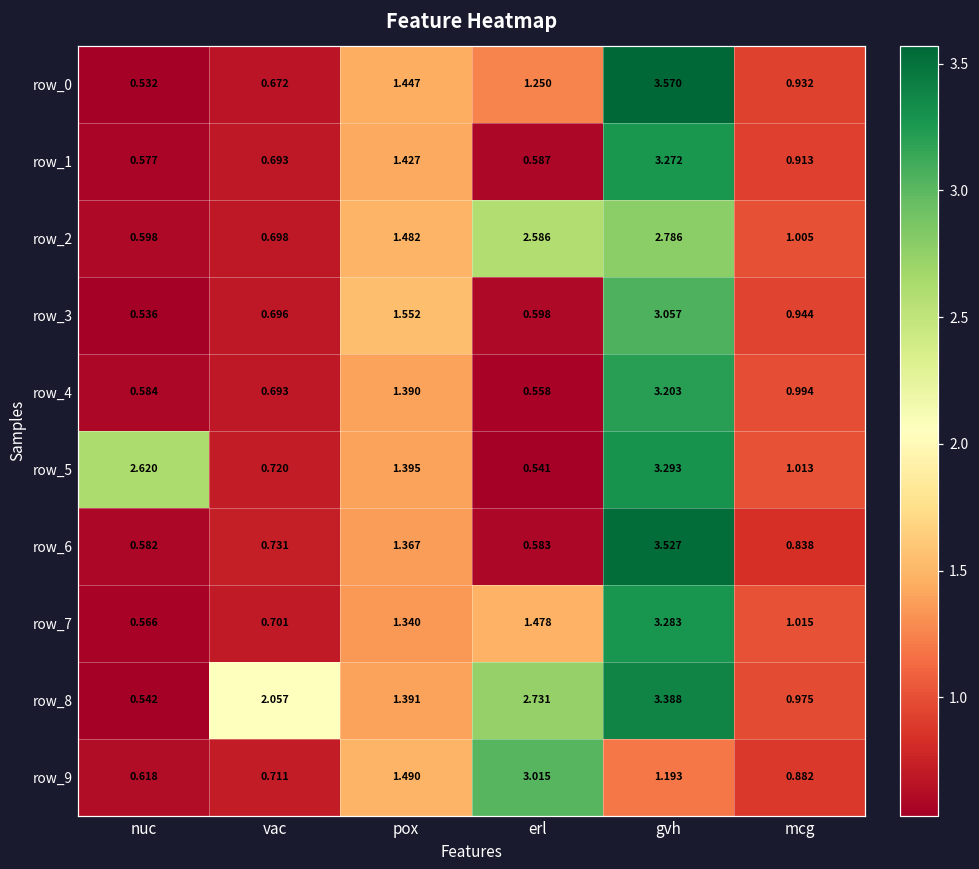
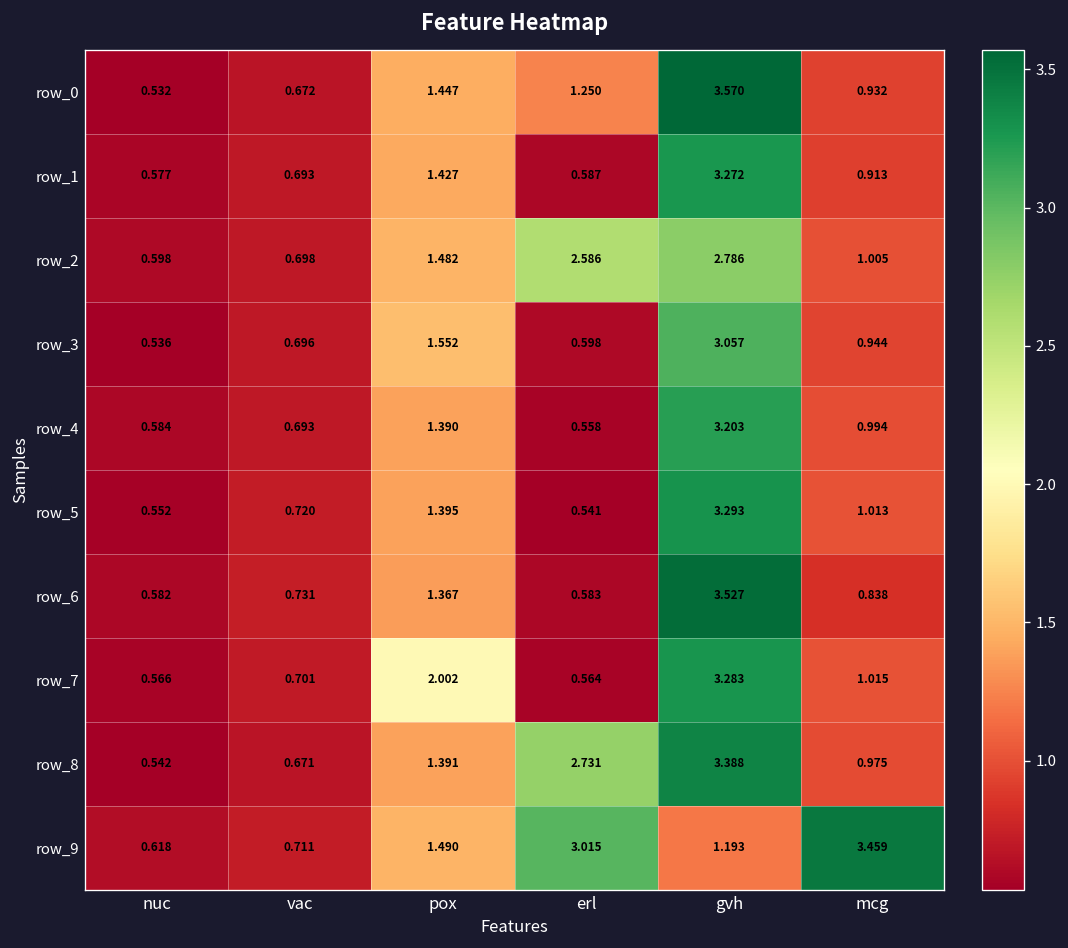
  {
    "row_0": {
      "nuc": 0.532,
      "vac": 0.672,
      "pox": 1.447,
      "erl": 1.250,
      "gvh": 3.570,
      "mcg": 0.932
    },
    "row_1": {
      "nuc": 0.577,
      "vac": 0.693,
      "pox": 1.427,
      "erl": 0.587,
      "gvh": 3.272,
      "mcg": 0.913
    },
    "row_2": {
      "nuc": 0.598,
      "vac": 0.698,
      "pox": 1.482,
      "erl": 2.586,
      "gvh": 2.786,
      "mcg": 1.005
    },
    "row_3": {
      "nuc": 0.536,
      "vac": 0.696,
      "pox": 1.552,
      "erl": 0.598,
      "gvh": 3.057,
      "mcg": 0.944
    },
    "row_4": {
      "nuc": 0.584,
      "vac": 0.693,
      "pox": 1.390,
      "erl": 0.558,
      "gvh": 3.203,
      "mcg": 0.994
    },
    "row_5": {
-     "nuc": 2.620,
+     "nuc": 0.552,
      "vac": 0.720,
      "pox": 1.395,
      "erl": 0.541,
      "gvh": 3.293,
      "mcg": 1.013
    },
    "row_6": {
      "nuc": 0.582,
      "vac": 0.731,
      "pox": 1.367,
      "erl": 0.583,
      "gvh": 3.527,
      "mcg": 0.838
    },
    "row_7": {
      "nuc": 0.566,
      "vac": 0.701,
-     "pox": 1.340,
-     "erl": 1.478,
+     "pox": 2.002,
+     "erl": 0.564,
      "gvh": 3.283,
      "mcg": 1.015
    },
    "row_8": {
      "nuc": 0.542,
-     "vac": 2.057,
+     "vac": 0.671,
      "pox": 1.391,
      "erl": 2.731,
      "gvh": 3.388,
      "mcg": 0.975
    },
    "row_9": {
      "nuc": 0.618,
      "vac": 0.711,
      "pox": 1.490,
      "erl": 3.015,
      "gvh": 1.193,
-     "mcg": 0.882
+     "mcg": 3.459
    }
  }
